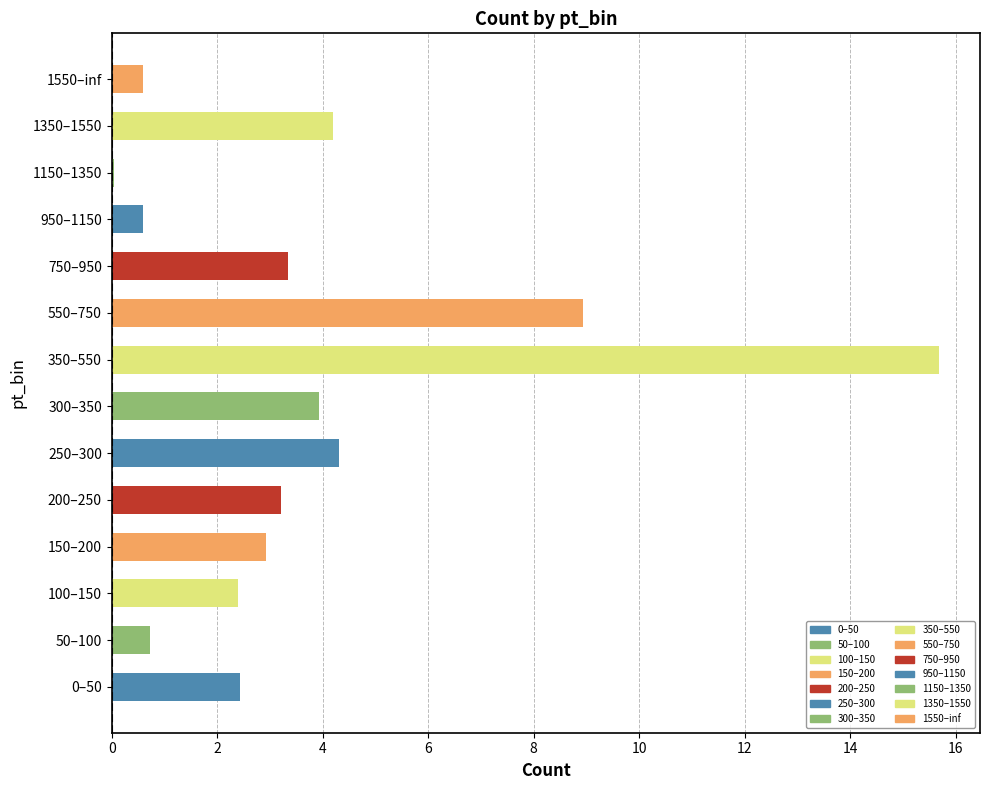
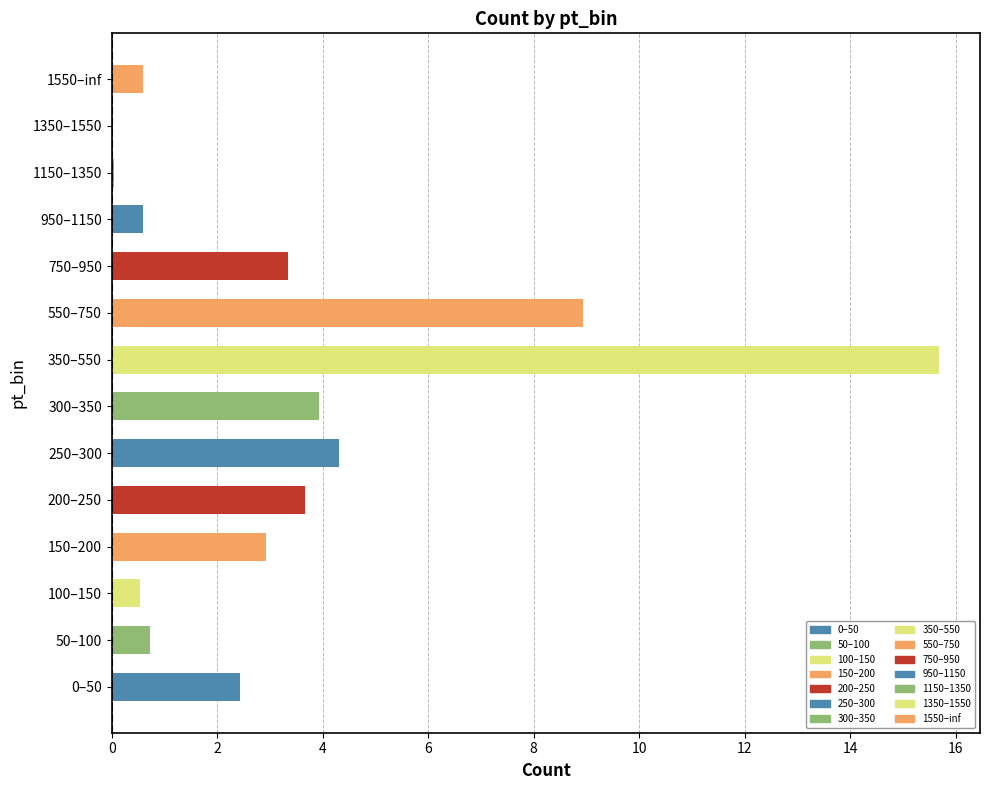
  {
    "1550–inf": 0.6,
-   "1350–1550": 4.2,
+   "1350–1550": 0.0,
    "1150–1350": 0.1,
    "950–1150": 0.6,
    "750–950": 3.4,
    "550–750": 8.9,
    "350–550": 15.7,
    "300–350": 3.9,
    "250–300": 4.3,
-   "200–250": 3.2,
+   "200–250": 3.7,
    "150–200": 2.9,
-   "100–150": 2.4,
+   "100–150": 0.5,
    "50–100": 0.7,
    "0–50": 2.4
  }
